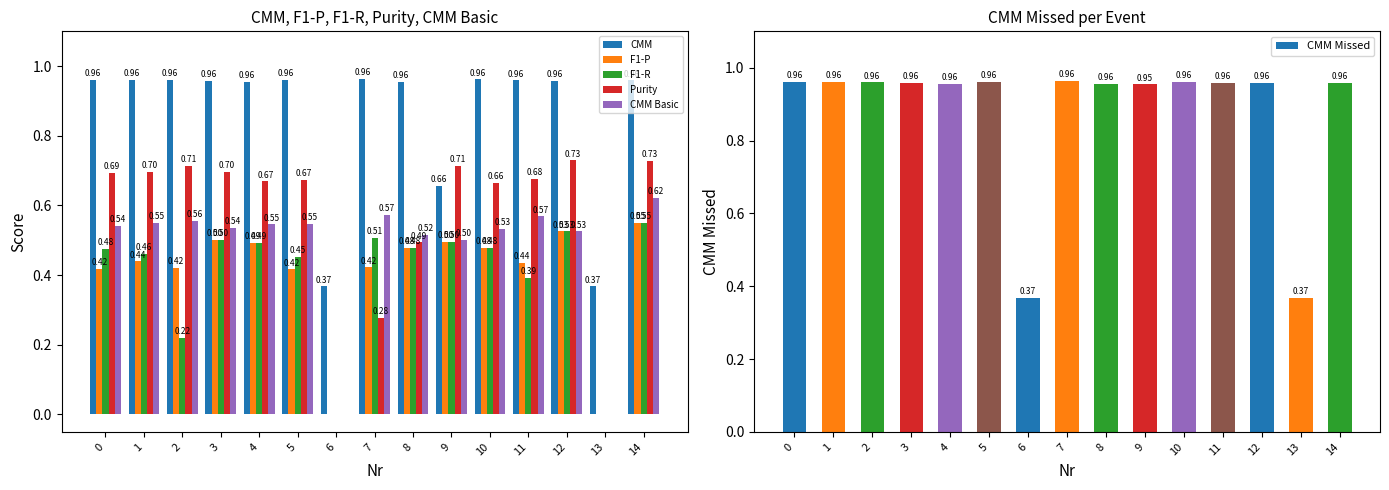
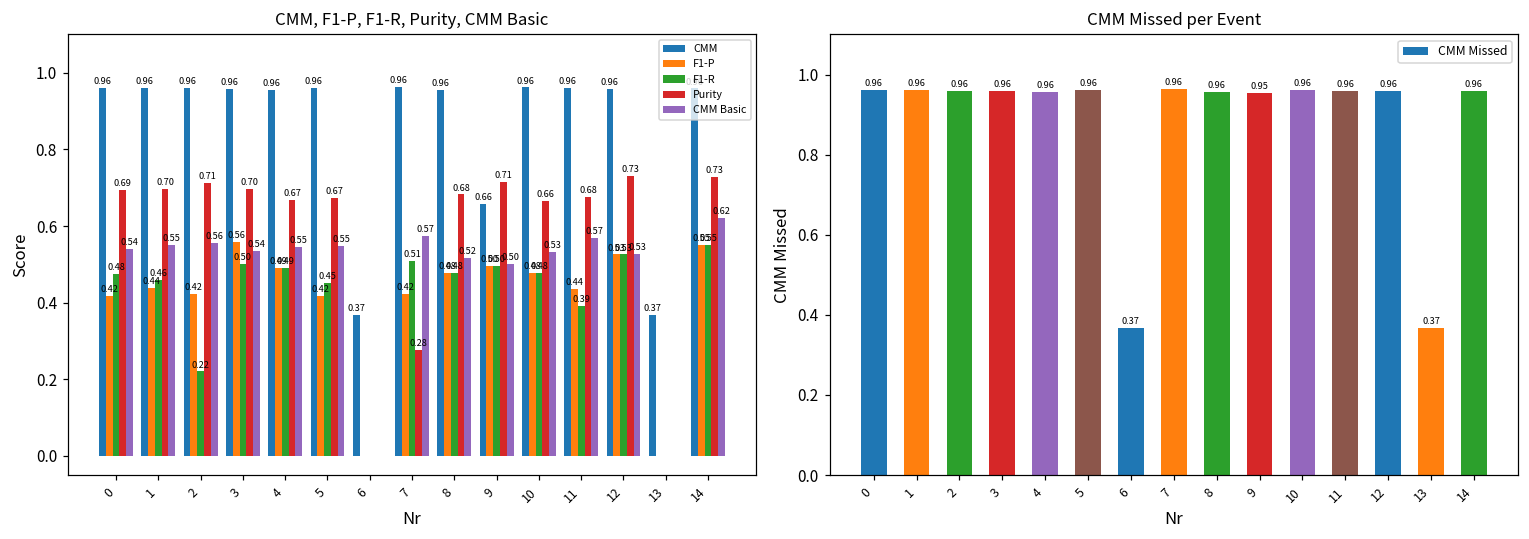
  {
    "CMM, F1-P, F1-R, Purity, CMM Basic": {
      "CMM": {
        "0": 0.96,
        "1": 0.96,
        "2": 0.96,
        "3": 0.96,
        "4": 0.96,
        "5": 0.96,
        "6": 0.37,
        "7": 0.96,
        "8": 0.96,
        "9": 0.66,
        "10": 0.96,
        "11": 0.96,
        "12": 0.96,
        "13": 0.37
      },
      "F1-P": {
        "0": 0.42,
        "1": 0.44,
        "2": 0.42,
-       "3": 0.50,
+       "3": 0.56,
        "5": 0.42,
        "7": 0.42,
        "11": 0.44
      },
      "F1-R": {
        "0": 0.48,
        "1": 0.46,
        "2": 0.22,
        "5": 0.45,
        "7": 0.51,
        "11": 0.39
      },
      "Purity": {
        "0": 0.69,
        "1": 0.70,
        "2": 0.71,
        "3": 0.70,
        "4": 0.67,
        "5": 0.67,
        "7": 0.28,
-       "8": 0.49,
+       "8": 0.68,
        "9": 0.71,
        "10": 0.66,
        "11": 0.68,
        "12": 0.73,
        "14": 0.73
      },
      "CMM Basic": {
        "0": 0.54,
        "1": 0.55,
        "2": 0.56,
        "3": 0.54,
        "4": 0.55,
        "5": 0.55,
        "7": 0.57,
        "8": 0.52,
        "10": 0.53,
        "11": 0.57,
        "14": 0.62
      }
    },
    "CMM Missed per Event": {
      "0": 0.96,
      "1": 0.96,
      "2": 0.96,
      "3": 0.96,
      "4": 0.96,
      "5": 0.96,
      "6": 0.37,
      "7": 0.96,
      "8": 0.96,
      "9": 0.95,
      "10": 0.96,
      "11": 0.96,
      "12": 0.96,
      "13": 0.37,
      "14": 0.96
    }
  }
